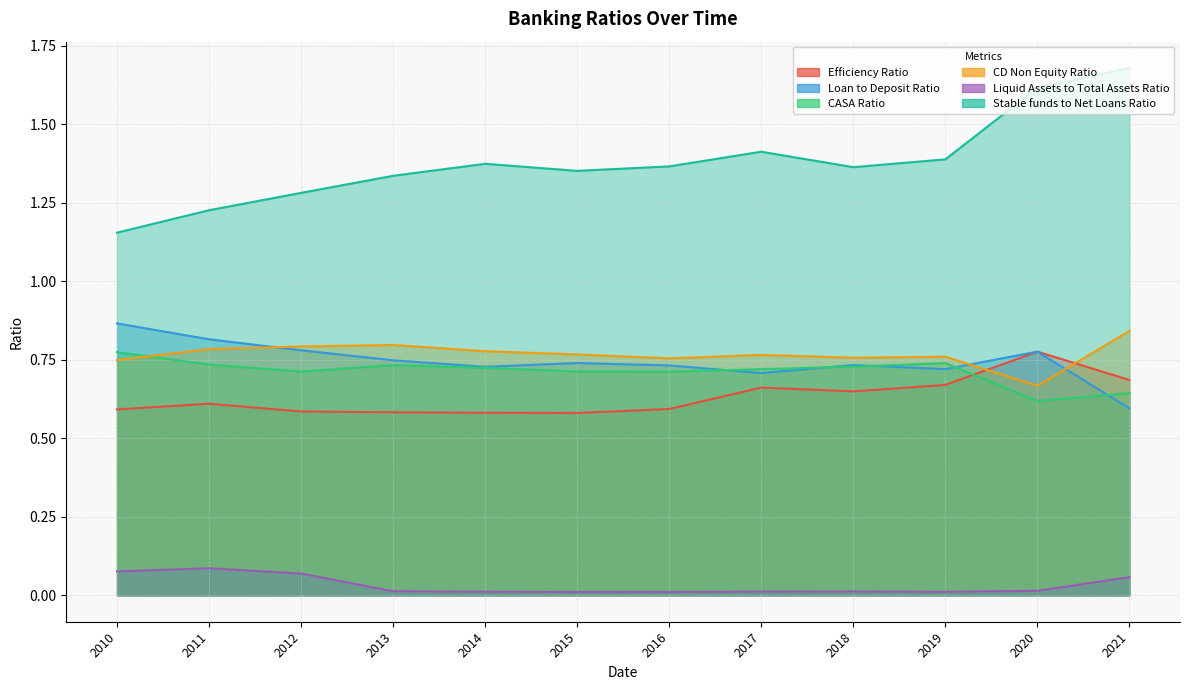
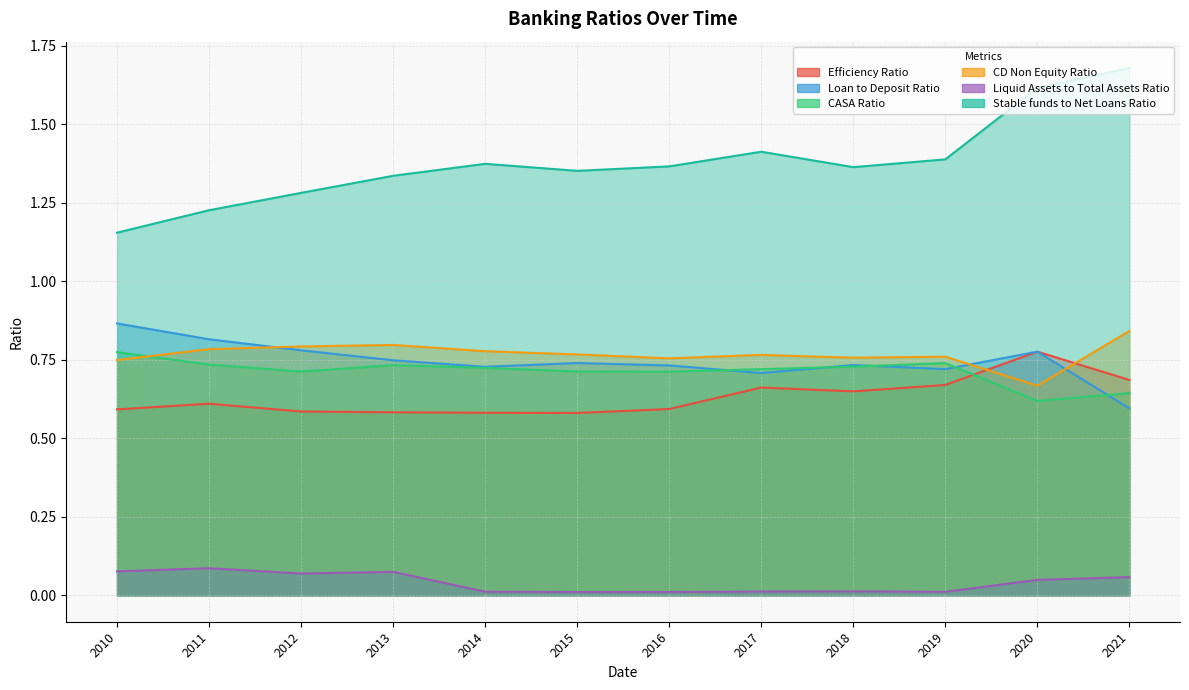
  {
    "Liquid Assets to Total Assets Ratio": {
      "2010": 0.08,
      "2011": 0.09,
      "2012": 0.07,
-     "2013": 0.01,
+     "2013": 0.07,
      "2014": 0.01,
      "2015": 0.01,
      "2016": 0.01,
      "2017": 0.01,
      "2018": 0.01,
      "2019": 0.01,
-     "2020": 0.01,
+     "2020": 0.05,
      "2021": 0.06
    }
  }
